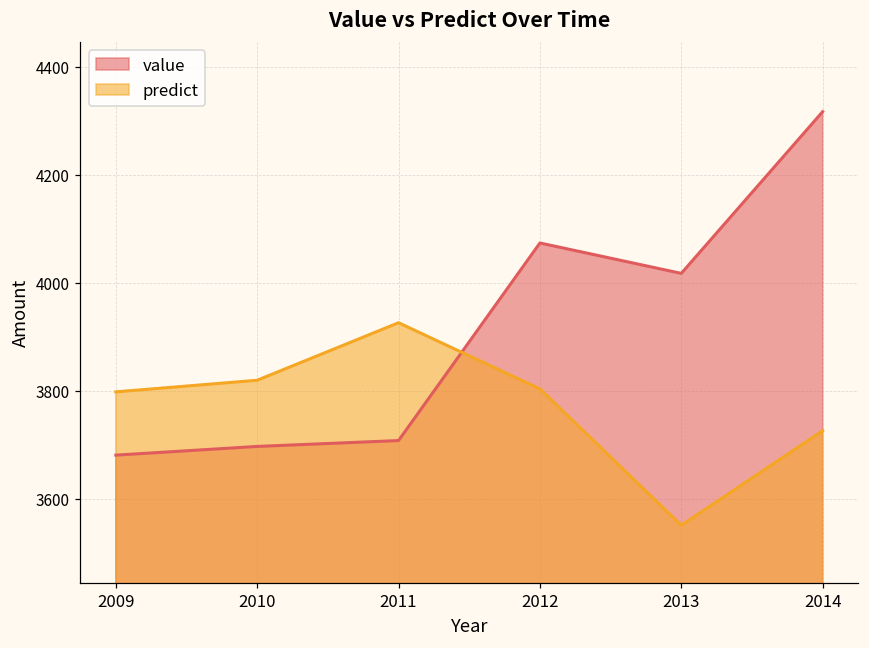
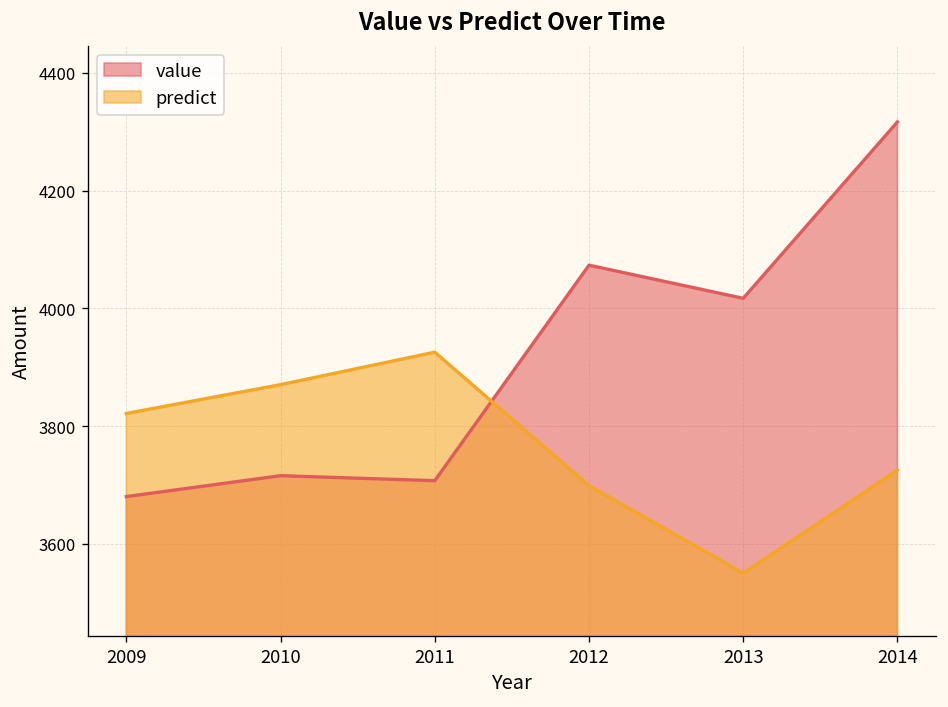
  {
    "value": {
      "2009": 3680,
-     "2010": 3700,
+     "2010": 3720,
      "2011": 3710,
      "2012": 4070,
      "2013": 4020,
      "2014": 4320
    },
    "predict": {
-     "2009": 3800,
-     "2010": 3820,
+     "2009": 3820,
+     "2010": 3870,
      "2011": 3930,
-     "2012": 3800,
+     "2012": 3700,
      "2013": 3550,
      "2014": 3730
    }
  }
